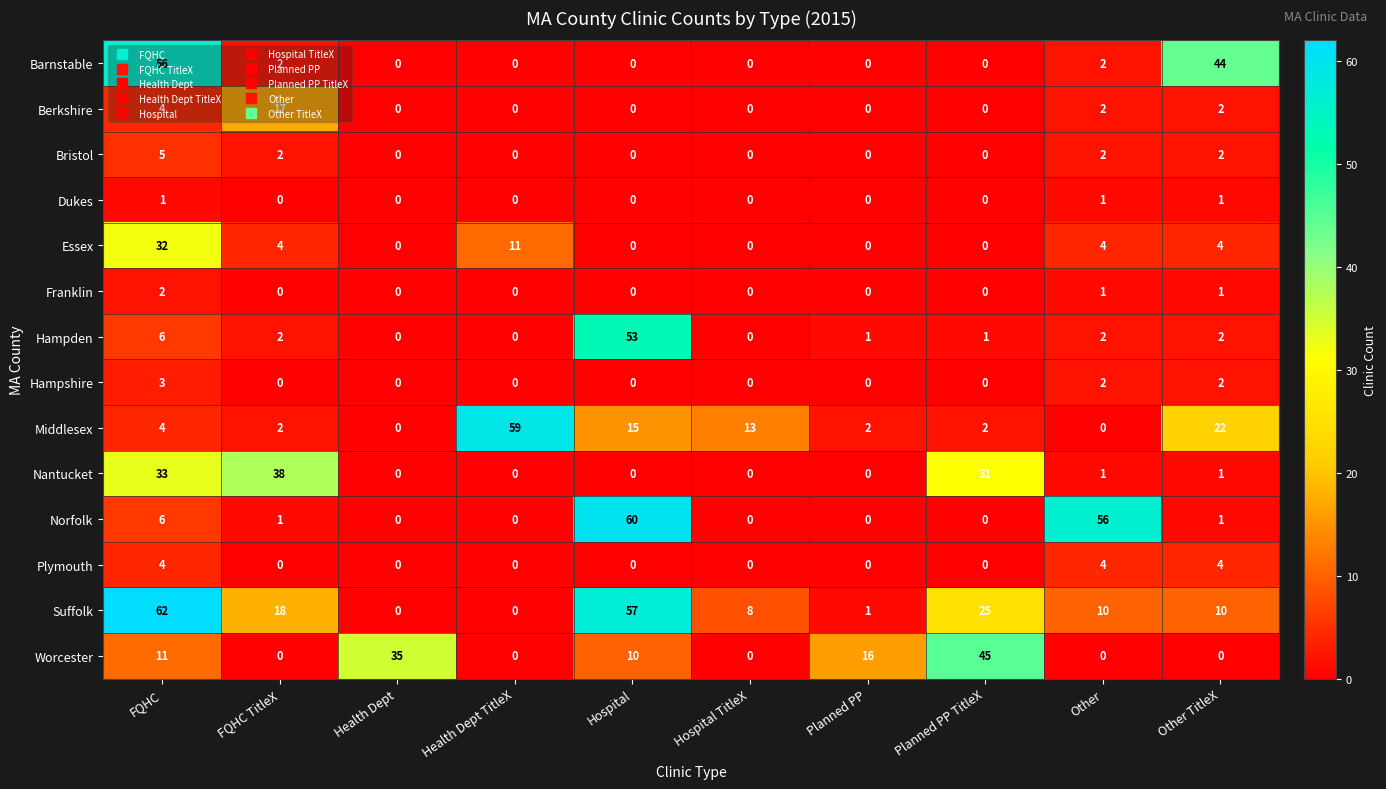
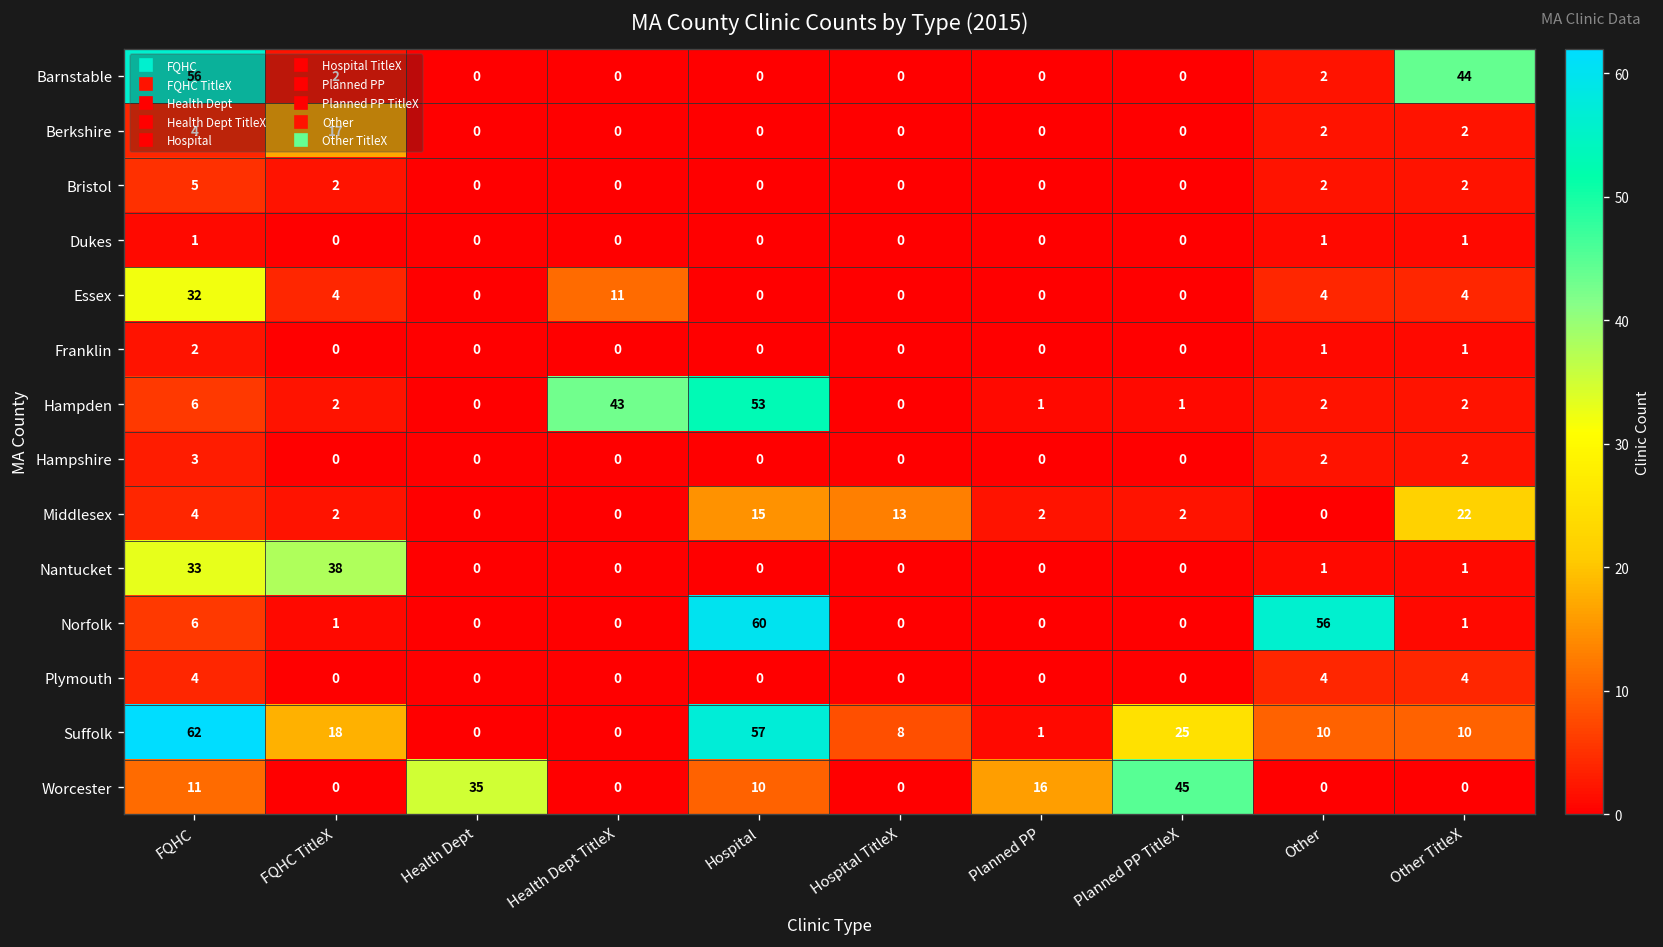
  {
    "Barnstable": {
      "Health Dept": 0,
      "Health Dept TitleX": 0,
      "Hospital": 0,
      "Hospital TitleX": 0,
      "Planned PP": 0,
      "Planned PP TitleX": 0,
      "Other": 2,
      "Other TitleX": 44
    },
    "Berkshire": {
      "Health Dept": 0,
      "Health Dept TitleX": 0,
      "Hospital": 0,
      "Hospital TitleX": 0,
      "Planned PP": 0,
      "Planned PP TitleX": 0,
      "Other": 2,
      "Other TitleX": 2
    },
    "Bristol": {
      "FQHC": 5,
      "FQHC TitleX": 2,
      "Health Dept": 0,
      "Health Dept TitleX": 0,
      "Hospital": 0,
      "Hospital TitleX": 0,
      "Planned PP": 0,
      "Planned PP TitleX": 0,
      "Other": 2,
      "Other TitleX": 2
    },
    "Dukes": {
      "FQHC": 1,
      "FQHC TitleX": 0,
      "Health Dept": 0,
      "Health Dept TitleX": 0,
      "Hospital": 0,
      "Hospital TitleX": 0,
      "Planned PP": 0,
      "Planned PP TitleX": 0,
      "Other": 1,
      "Other TitleX": 1
    },
    "Essex": {
      "FQHC": 32,
      "FQHC TitleX": 4,
      "Health Dept": 0,
      "Health Dept TitleX": 11,
      "Hospital": 0,
      "Hospital TitleX": 0,
      "Planned PP": 0,
      "Planned PP TitleX": 0,
      "Other": 4,
      "Other TitleX": 4
    },
    "Franklin": {
      "FQHC": 2,
      "FQHC TitleX": 0,
      "Health Dept": 0,
      "Health Dept TitleX": 0,
      "Hospital": 0,
      "Hospital TitleX": 0,
      "Planned PP": 0,
      "Planned PP TitleX": 0,
      "Other": 1,
      "Other TitleX": 1
    },
    "Hampden": {
      "FQHC": 6,
      "FQHC TitleX": 2,
      "Health Dept": 0,
-     "Health Dept TitleX": 0,
+     "Health Dept TitleX": 43,
      "Hospital": 53,
      "Hospital TitleX": 0,
      "Planned PP": 1,
      "Planned PP TitleX": 1,
      "Other": 2,
      "Other TitleX": 2
    },
    "Hampshire": {
      "FQHC": 3,
      "FQHC TitleX": 0,
      "Health Dept": 0,
      "Health Dept TitleX": 0,
      "Hospital": 0,
      "Hospital TitleX": 0,
      "Planned PP": 0,
      "Planned PP TitleX": 0,
      "Other": 2,
      "Other TitleX": 2
    },
    "Middlesex": {
      "FQHC": 4,
      "FQHC TitleX": 2,
      "Health Dept": 0,
-     "Health Dept TitleX": 59,
+     "Health Dept TitleX": 0,
      "Hospital": 15,
      "Hospital TitleX": 13,
      "Planned PP": 2,
      "Planned PP TitleX": 2,
      "Other": 0,
      "Other TitleX": 22
    },
    "Nantucket": {
      "FQHC": 33,
      "FQHC TitleX": 38,
      "Health Dept": 0,
      "Health Dept TitleX": 0,
      "Hospital": 0,
      "Hospital TitleX": 0,
      "Planned PP": 0,
-     "Planned PP TitleX": 31,
+     "Planned PP TitleX": 0,
      "Other": 1,
      "Other TitleX": 1
    },
    "Norfolk": {
      "FQHC": 6,
      "FQHC TitleX": 1,
      "Health Dept": 0,
      "Health Dept TitleX": 0,
      "Hospital": 60,
      "Hospital TitleX": 0,
      "Planned PP": 0,
      "Planned PP TitleX": 0,
      "Other": 56,
      "Other TitleX": 1
    },
    "Plymouth": {
      "FQHC": 4,
      "FQHC TitleX": 0,
      "Health Dept": 0,
      "Health Dept TitleX": 0,
      "Hospital": 0,
      "Hospital TitleX": 0,
      "Planned PP": 0,
      "Planned PP TitleX": 0,
      "Other": 4,
      "Other TitleX": 4
    },
    "Suffolk": {
      "FQHC": 62,
      "FQHC TitleX": 18,
      "Health Dept": 0,
      "Health Dept TitleX": 0,
      "Hospital": 57,
      "Hospital TitleX": 8,
      "Planned PP": 1,
      "Planned PP TitleX": 25,
      "Other": 10,
      "Other TitleX": 10
    },
    "Worcester": {
      "FQHC": 11,
      "FQHC TitleX": 0,
      "Health Dept": 35,
      "Health Dept TitleX": 0,
      "Hospital": 10,
      "Hospital TitleX": 0,
      "Planned PP": 16,
      "Planned PP TitleX": 45,
      "Other": 0,
      "Other TitleX": 0
    }
  }
